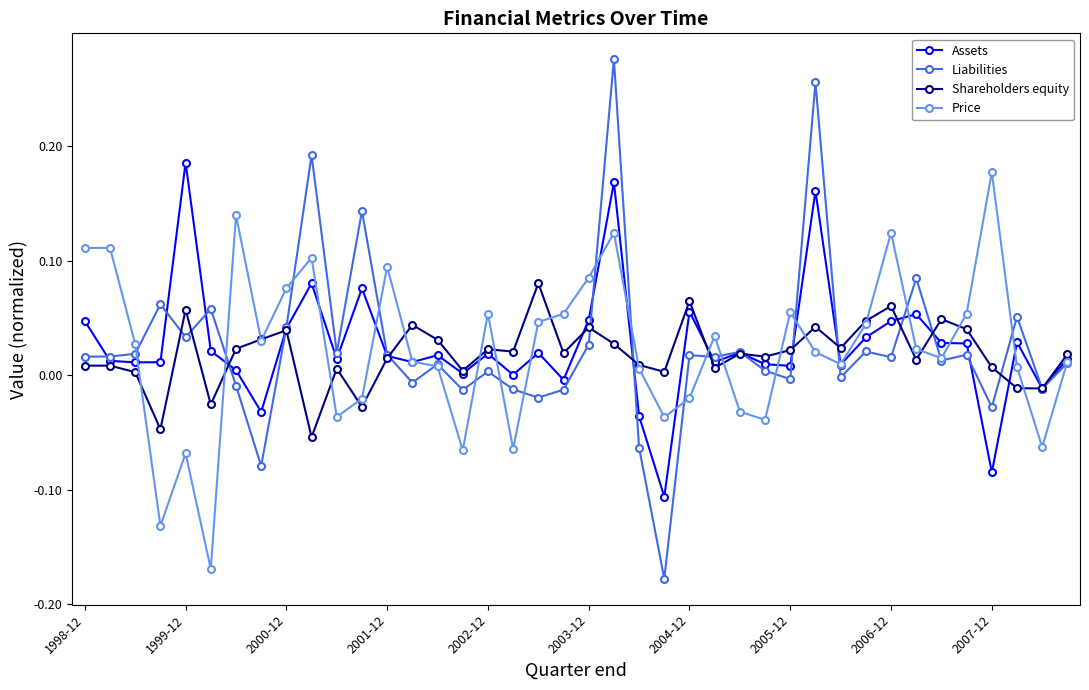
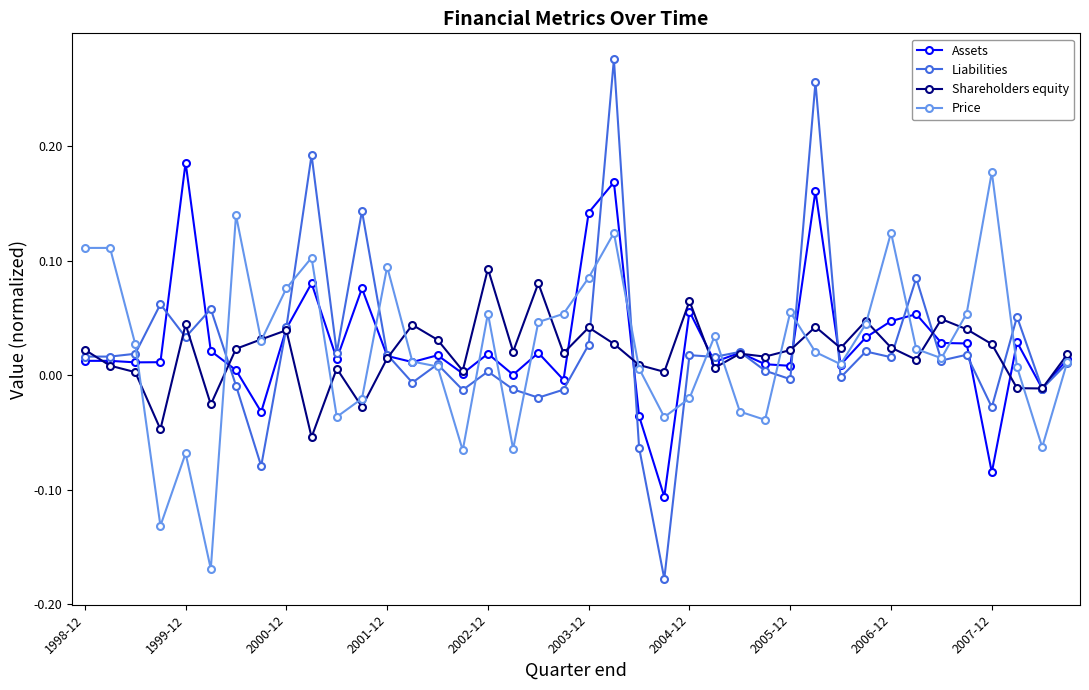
  {
    "Assets": {
-     "1998-12": 0.047,
+     "1998-12": 0.013,
      "1999-12": 0.186,
      "2002-12": 0.019,
-     "2003-12": 0.048,
+     "2003-12": 0.142,
      "2004-12": 0.056,
      "2005-12": 0.008,
      "2006-12": 0.047,
      "2007-12": -0.085
    },
    "Shareholders equity": {
-     "1998-12": 0.008,
-     "1999-12": 0.057,
-     "2002-12": 0.023,
+     "1998-12": 0.022,
+     "1999-12": 0.044,
+     "2002-12": 0.093,
      "2003-12": 0.042,
      "2004-12": 0.065,
      "2005-12": 0.022,
-     "2006-12": 0.060,
-     "2007-12": 0.007
+     "2006-12": 0.024,
+     "2007-12": 0.027
    }
  }
